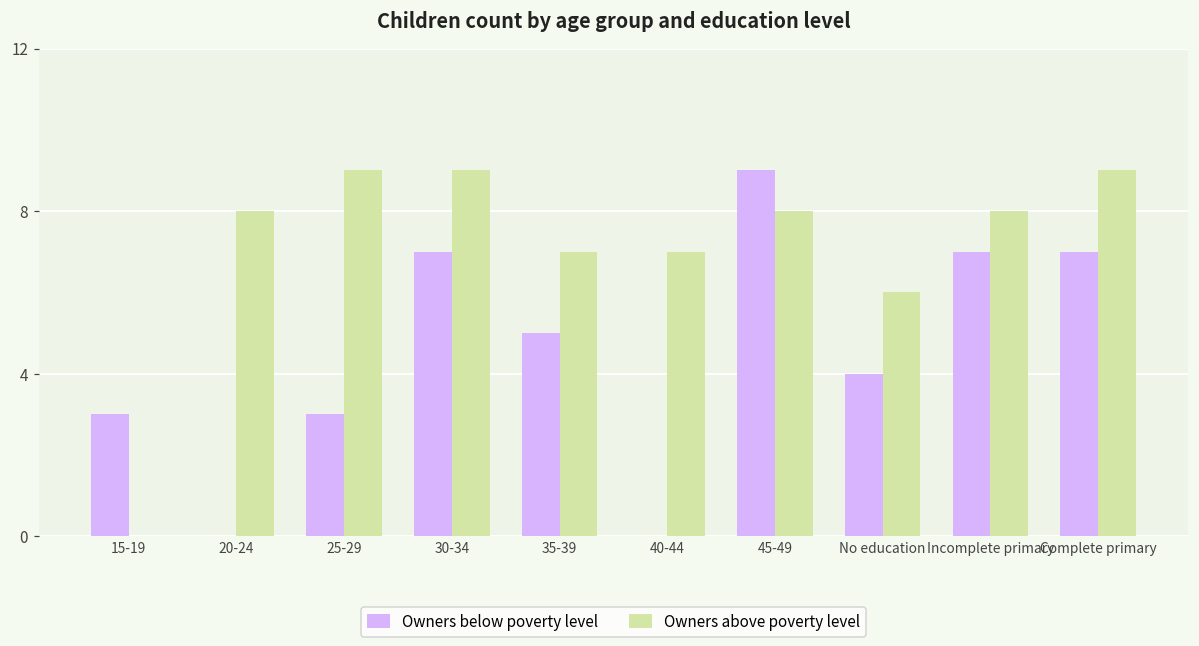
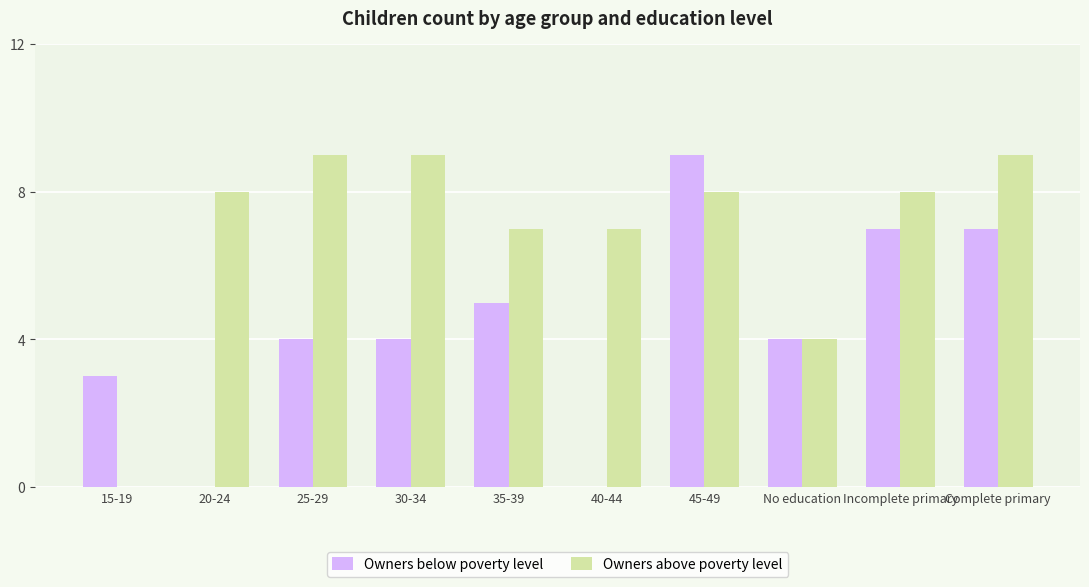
  {
    "Owners below poverty level": {
      "15-19": 3,
      "20-24": 0,
-     "25-29": 3,
-     "30-34": 7,
+     "25-29": 4,
+     "30-34": 4,
      "35-39": 5,
      "40-44": 0,
      "45-49": 9,
      "No education": 4,
      "Incomplete primary": 7,
      "Complete primary": 7
    },
    "Owners above poverty level": {
      "15-19": 0,
      "20-24": 8,
      "25-29": 9,
      "30-34": 9,
      "35-39": 7,
      "40-44": 7,
      "45-49": 8,
-     "No education": 6,
+     "No education": 4,
      "Incomplete primary": 8,
      "Complete primary": 9
    }
  }
